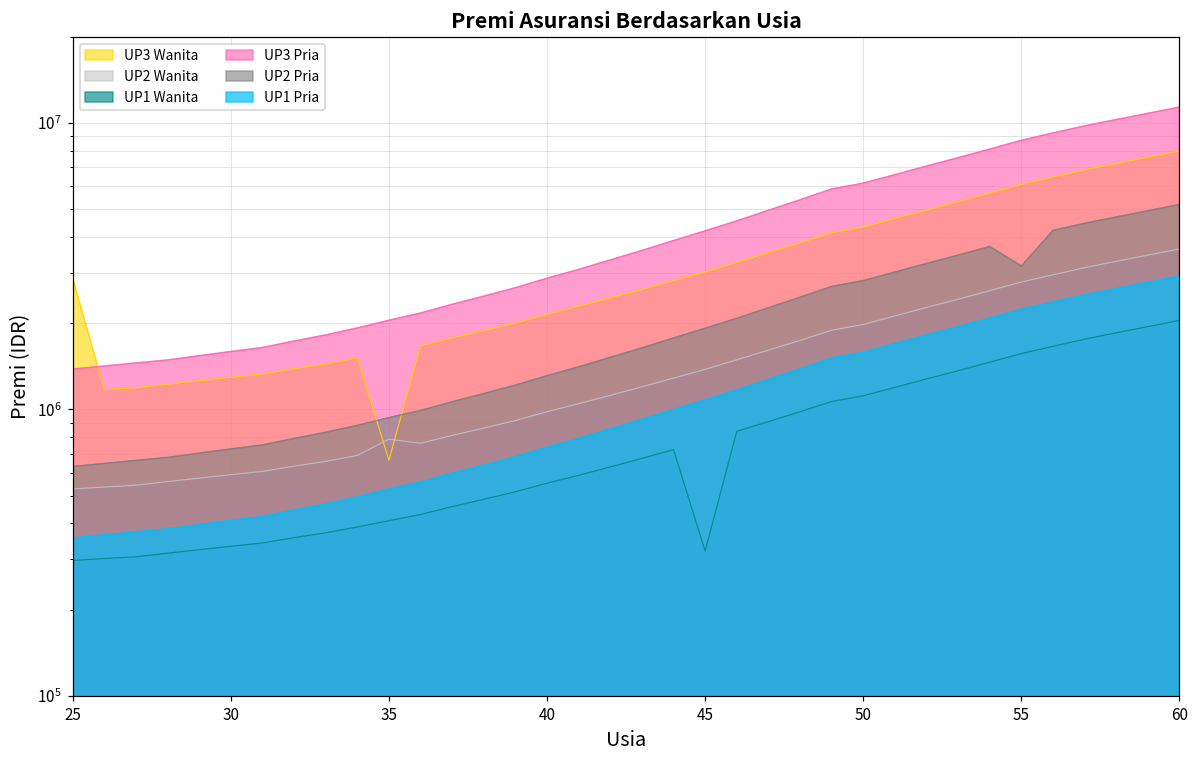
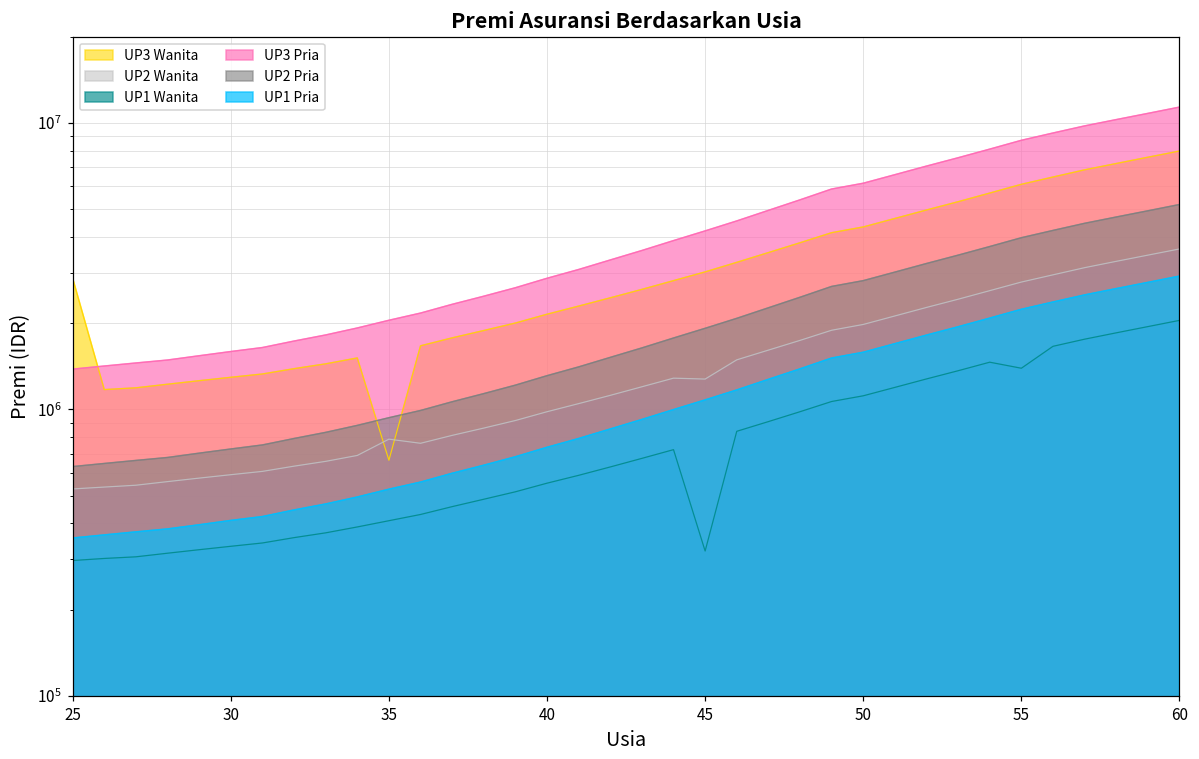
  {
    "UP3 Wanita": {
      "25": 2900000,
      "30": 1300000,
      "35": 660000,
      "40": 2200000,
      "45": 3000000,
      "50": 4300000,
      "55": 6100000,
      "60": 8000000
    },
    "UP2 Wanita": {
      "25": 530000,
      "30": 590000,
      "35": 790000,
      "40": 980000,
-     "45": 1400000,
+     "45": 1300000,
      "50": 2000000,
      "55": 2800000,
      "60": 3600000
    },
    "UP1 Wanita": {
      "25": 300000,
      "30": 330000,
      "35": 410000,
      "40": 550000,
      "45": 320000,
      "50": 1120000,
-     "55": 1600000,
+     "55": 1400000,
      "60": 2000000
    },
    "UP3 Pria": {
      "25": 1400000,
      "30": 1600000,
      "35": 2000000,
      "40": 2900000,
      "45": 4200000,
      "50": 6200000,
      "55": 8700000,
      "60": 11000000
    },
    "UP2 Pria": {
      "25": 630000,
      "30": 730000,
      "35": 940000,
      "40": 1300000,
      "45": 1900000,
      "50": 2800000,
-     "55": 3200000,
+     "55": 4000000,
      "60": 5200000
    },
    "UP1 Pria": {
      "25": 360000,
      "30": 410000,
      "35": 530000,
      "40": 740000,
      "45": 1080000,
      "50": 1600000,
      "55": 2200000,
      "60": 2900000
    }
  }
